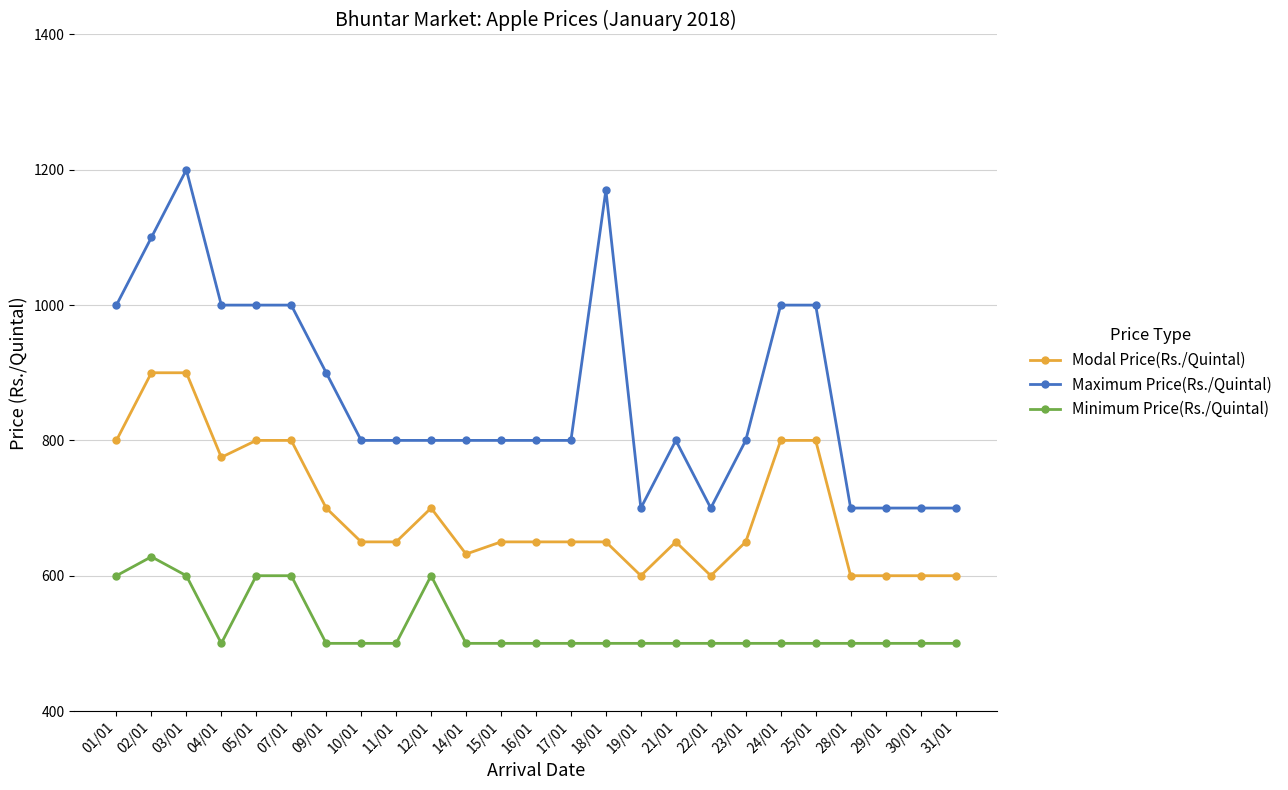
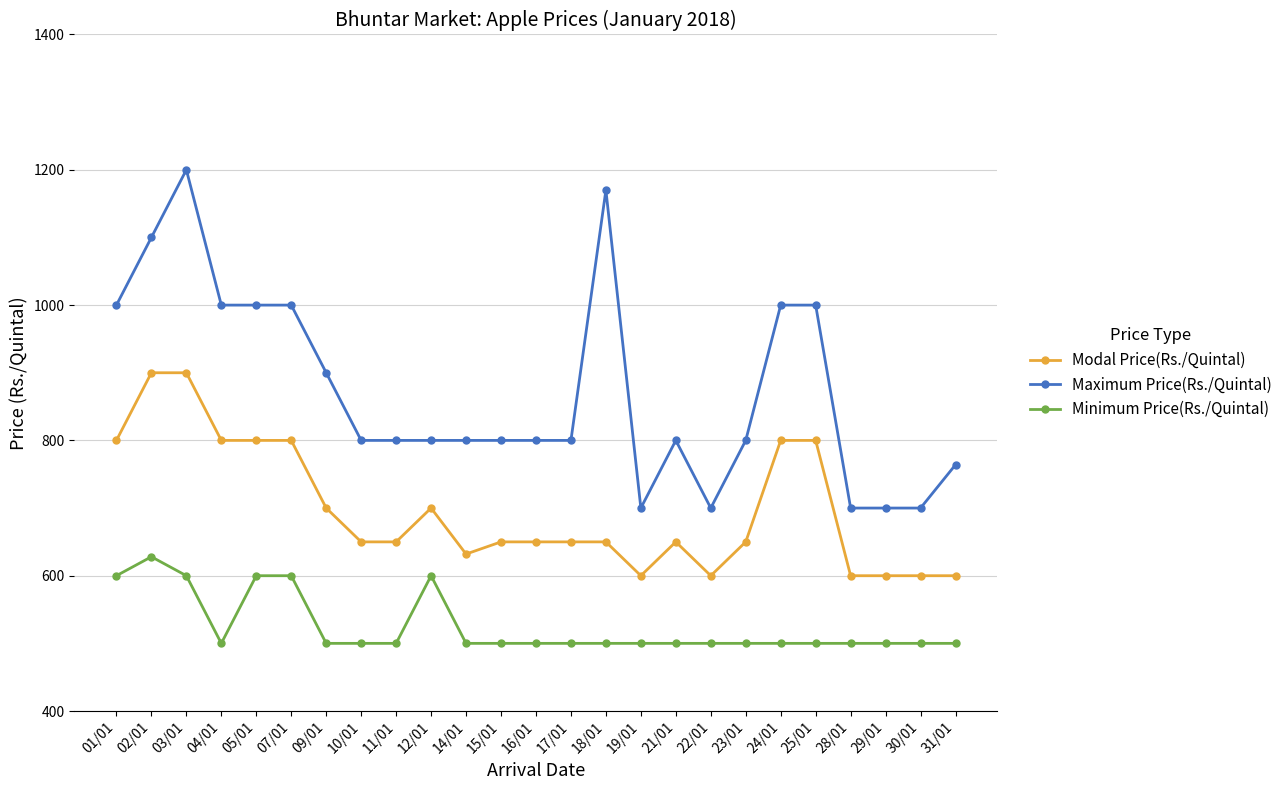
  {
    "Modal Price(Rs./Quintal)": {
      "01/01": 800,
      "02/01": 900,
      "03/01": 900,
-     "04/01": 780,
+     "04/01": 800,
      "05/01": 800,
      "07/01": 800,
      "09/01": 700,
      "10/01": 650,
      "11/01": 650,
      "12/01": 700,
      "14/01": 630,
      "15/01": 650,
      "16/01": 650,
      "17/01": 650,
      "18/01": 650,
      "19/01": 600,
      "21/01": 650,
      "22/01": 600,
      "23/01": 650,
      "24/01": 800,
      "25/01": 800,
      "28/01": 600,
      "29/01": 600,
      "30/01": 600,
      "31/01": 600
    },
    "Maximum Price(Rs./Quintal)": {
      "01/01": 1000,
      "02/01": 1100,
      "03/01": 1200,
      "04/01": 1000,
      "05/01": 1000,
      "07/01": 1000,
      "09/01": 900,
      "10/01": 800,
      "11/01": 800,
      "12/01": 800,
      "14/01": 800,
      "15/01": 800,
      "16/01": 800,
      "17/01": 800,
      "18/01": 1170,
      "19/01": 700,
      "21/01": 800,
      "22/01": 700,
      "23/01": 800,
      "24/01": 1000,
      "25/01": 1000,
      "28/01": 700,
      "29/01": 700,
      "30/01": 700,
-     "31/01": 700
+     "31/01": 760
    },
    "Minimum Price(Rs./Quintal)": {
      "01/01": 600,
      "02/01": 630,
      "03/01": 600,
      "04/01": 500,
      "05/01": 600,
      "07/01": 600,
      "09/01": 500,
      "10/01": 500,
      "11/01": 500,
      "12/01": 600,
      "14/01": 500,
      "15/01": 500,
      "16/01": 500,
      "17/01": 500,
      "18/01": 500,
      "19/01": 500,
      "21/01": 500,
      "22/01": 500,
      "23/01": 500,
      "24/01": 500,
      "25/01": 500,
      "28/01": 500,
      "29/01": 500,
      "30/01": 500,
      "31/01": 500
    }
  }
